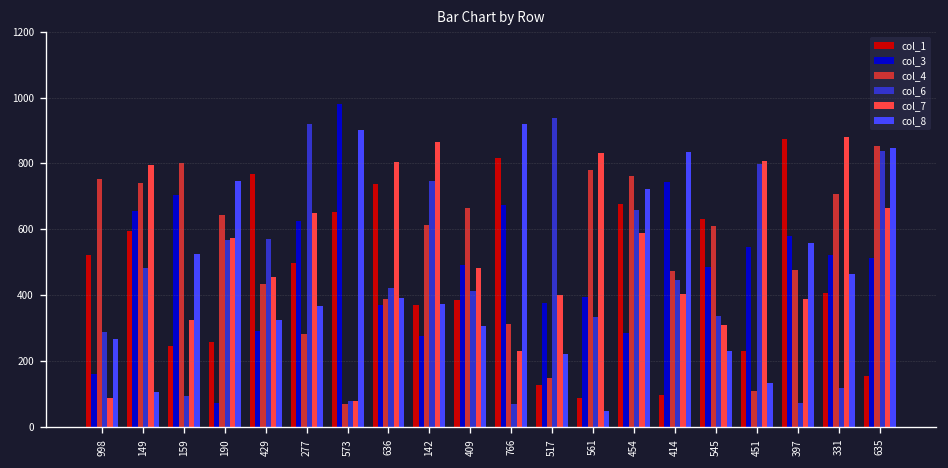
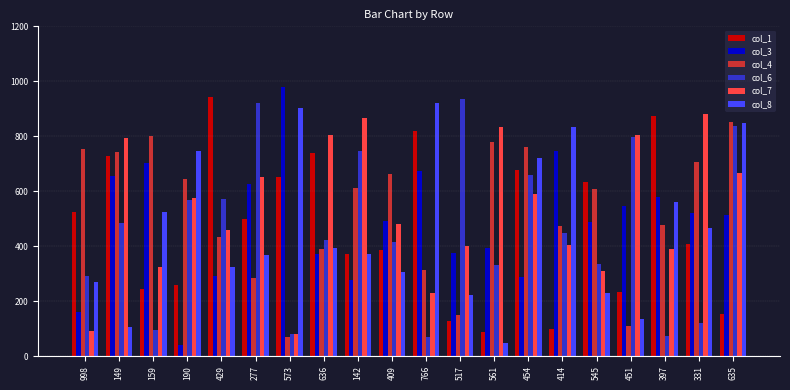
  {
    "col_1": {
      "998": 520,
-     "149": 600,
+     "149": 730,
      "159": 250,
      "190": 260,
-     "429": 770,
+     "429": 940,
      "277": 500,
      "573": 650,
      "636": 740,
      "142": 370,
      "409": 390,
      "766": 820,
      "517": 130,
      "561": 90,
      "454": 680,
      "414": 100,
      "545": 630,
      "451": 230,
      "397": 870,
      "331": 410,
      "635": 150
    },
    "col_3": {
      "998": 160,
      "149": 660,
      "159": 700,
-     "190": 70,
+     "190": 40,
      "429": 290,
      "277": 630,
      "573": 980,
      "636": 370,
      "142": 280,
      "409": 490,
      "766": 670,
      "517": 380,
      "561": 390,
      "454": 290,
      "414": 750,
      "545": 490,
      "451": 550,
      "397": 580,
      "331": 520,
      "635": 510
    }
  }
